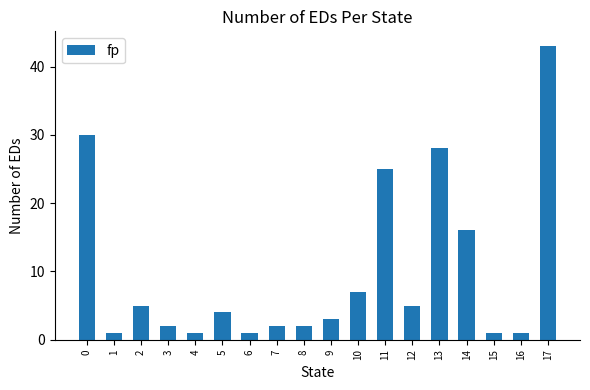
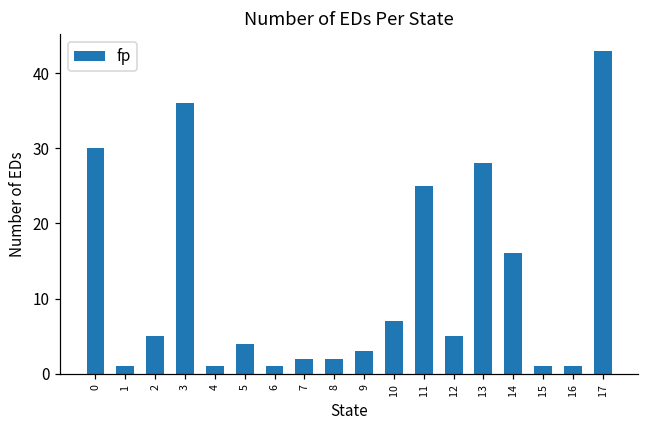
  {
    "0": 30,
    "1": 1,
    "2": 5,
-   "3": 2,
+   "3": 36,
    "4": 1,
    "5": 4,
    "6": 1,
    "7": 2,
    "8": 2,
    "9": 3,
    "10": 7,
    "11": 25,
    "12": 5,
    "13": 28,
    "14": 16,
    "15": 1,
    "16": 1,
    "17": 43
  }
